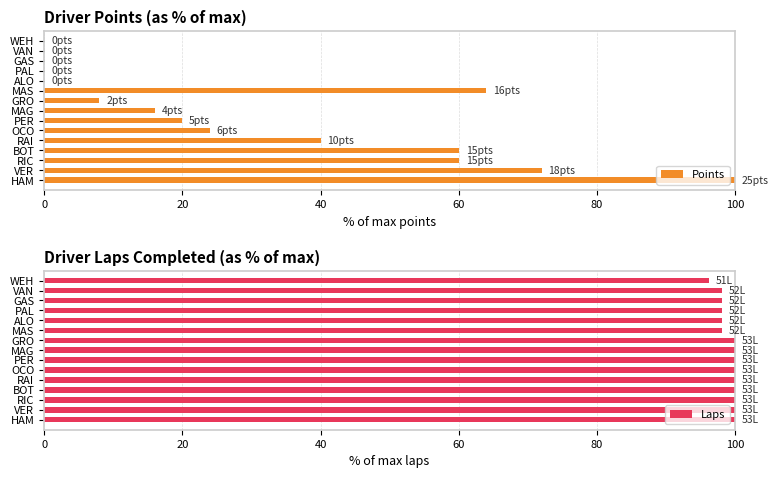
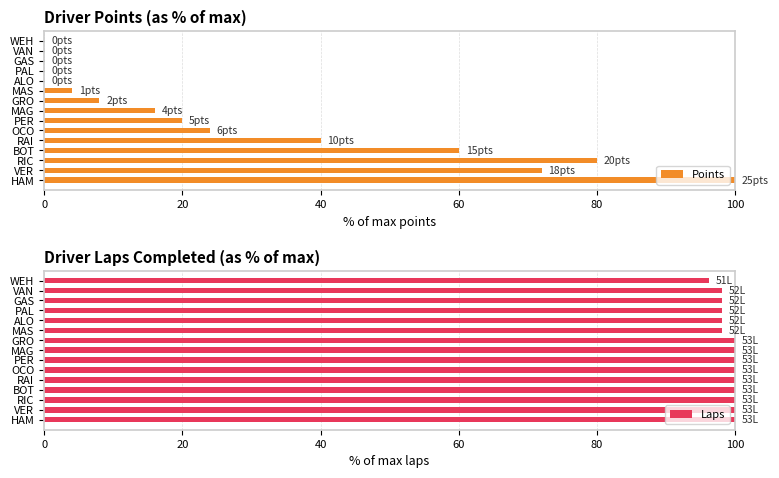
  {
    "Driver Points (as % of max)": {
      "WEH": 0,
      "VAN": 0,
      "GAS": 0,
      "PAL": 0,
      "ALO": 0,
-     "MAS": 16,
-     "RIC": 15
+     "MAS": 1,
+     "RIC": 20
    },
    "Driver Laps Completed (as % of max)": {
      "WEH": 96,
      "MAS": 98
    }
  }
